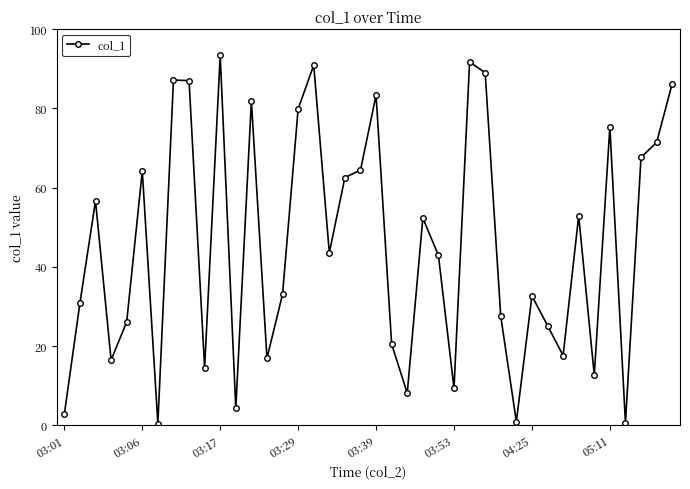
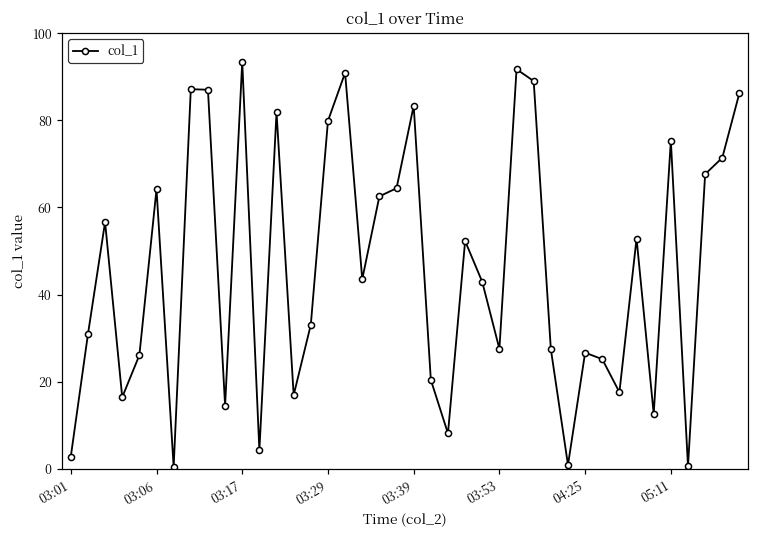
  {
    "03:01": 3,
    "03:06": 64,
    "03:29": 80,
    "03:39": 83,
-   "03:53": 9,
-   "04:25": 33,
+   "03:53": 28,
+   "04:25": 27,
    "05:11": 75
  }
